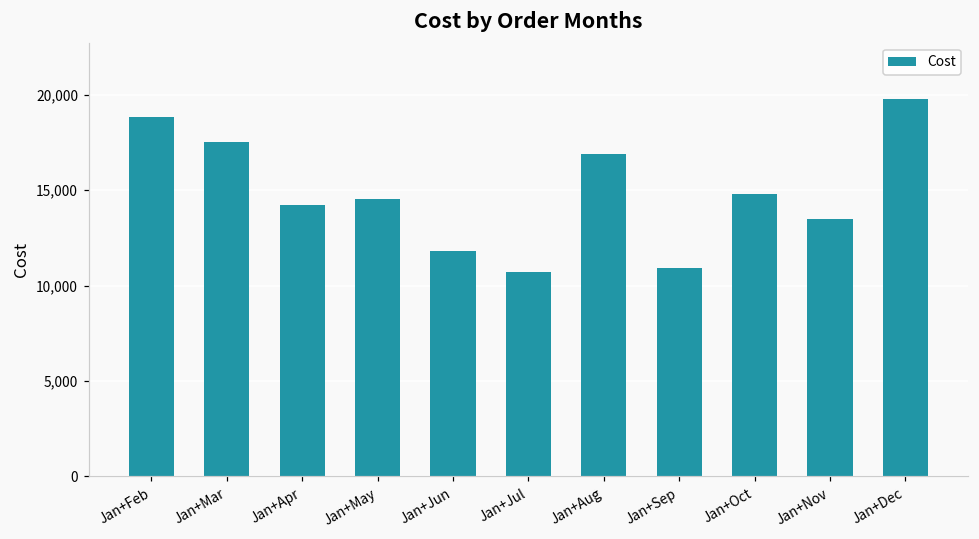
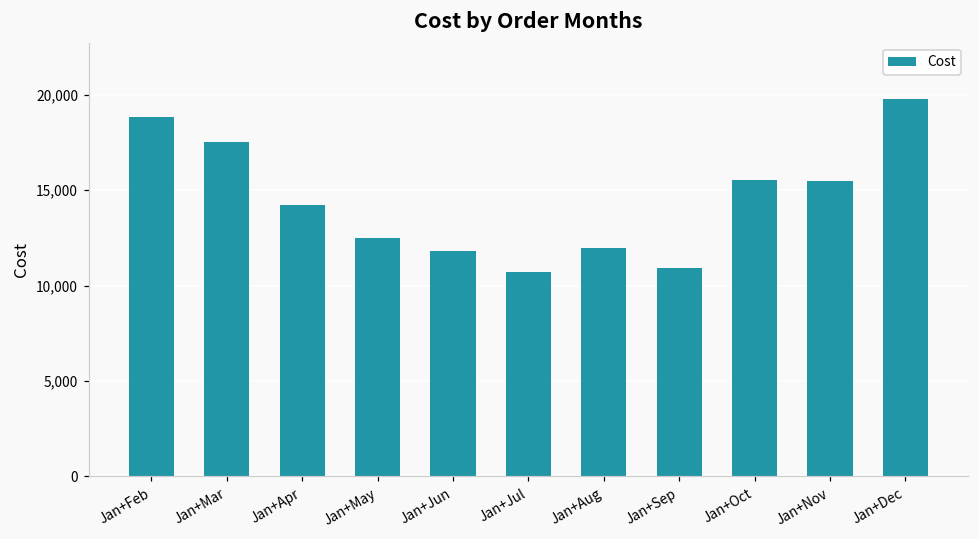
  {
    "Jan+Feb": "18,800",
    "Jan+Mar": "17,500",
    "Jan+Apr": "14,200",
-   "Jan+May": "14,500",
+   "Jan+May": "12,500",
    "Jan+Jun": "11,800",
    "Jan+Jul": "10,700",
-   "Jan+Aug": "16,900",
+   "Jan+Aug": "12,000",
    "Jan+Sep": "10,900",
-   "Jan+Oct": "14,800",
-   "Jan+Nov": "13,500",
+   "Jan+Oct": "15,500",
+   "Jan+Nov": "15,500",
    "Jan+Dec": "19,800"
  }
